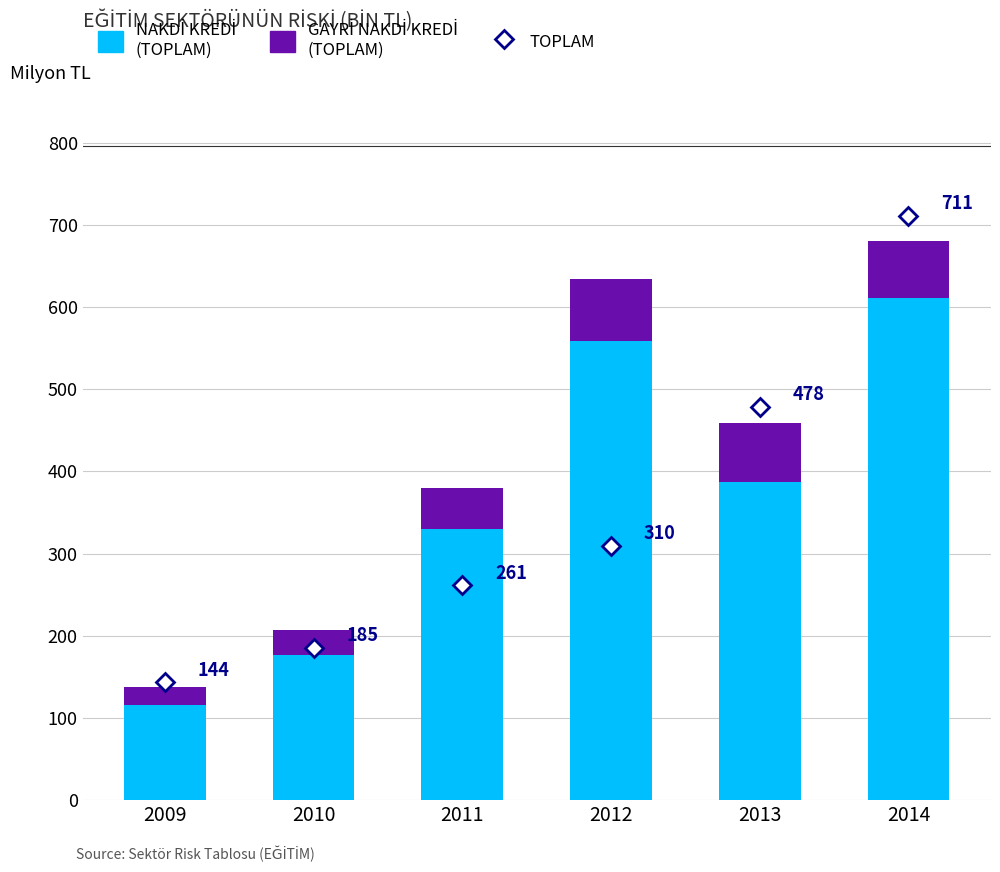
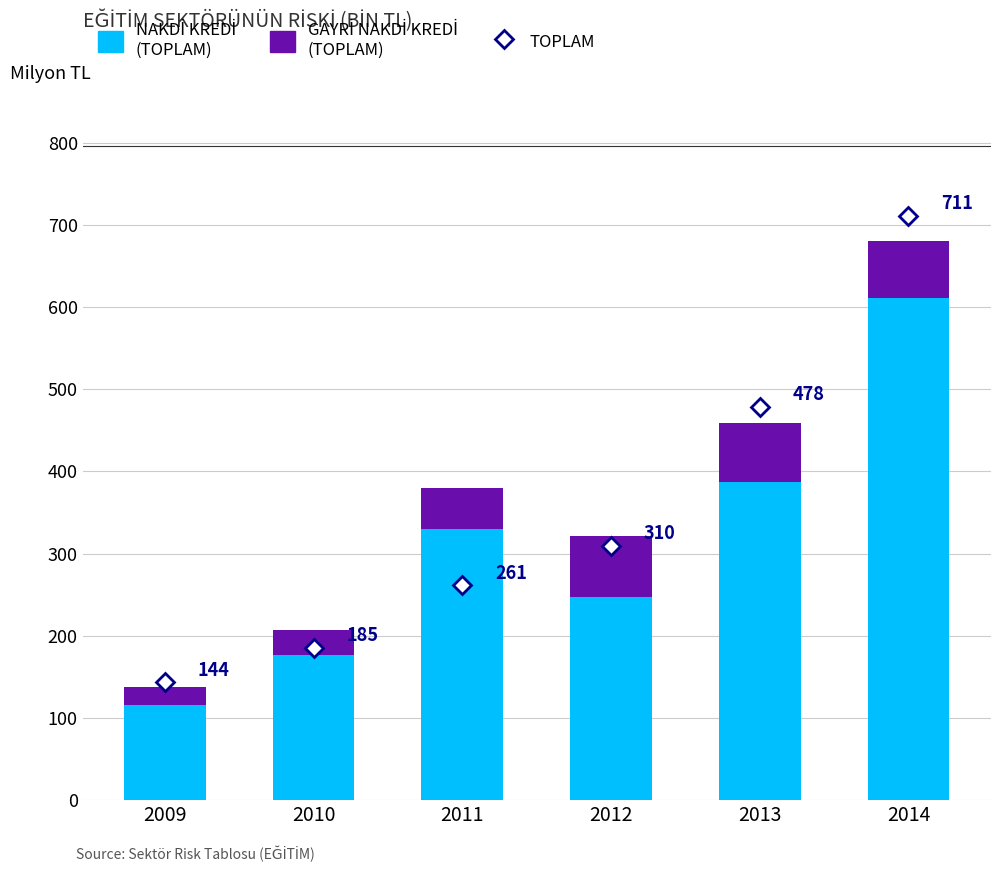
  {
    "NAKDİ KREDİ (TOPLAM)": {
      "2009": 120,
      "2010": 180,
      "2011": 330,
-     "2012": 560,
+     "2012": 250,
      "2013": 390,
      "2014": 610
    },
    "GAYRİ NAKDİ KREDİ (TOPLAM)": {
      "2009": 20,
      "2010": 30,
      "2011": 50,
      "2012": 70,
      "2013": 70,
      "2014": 70
    }
  }
